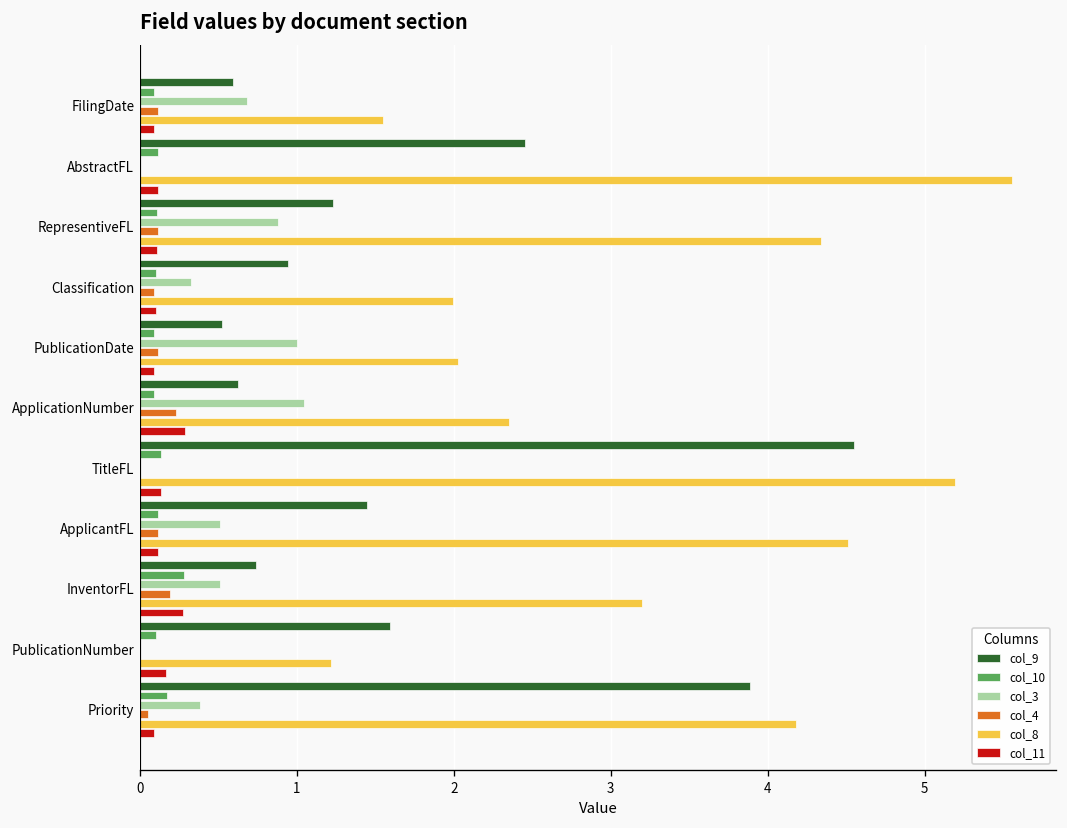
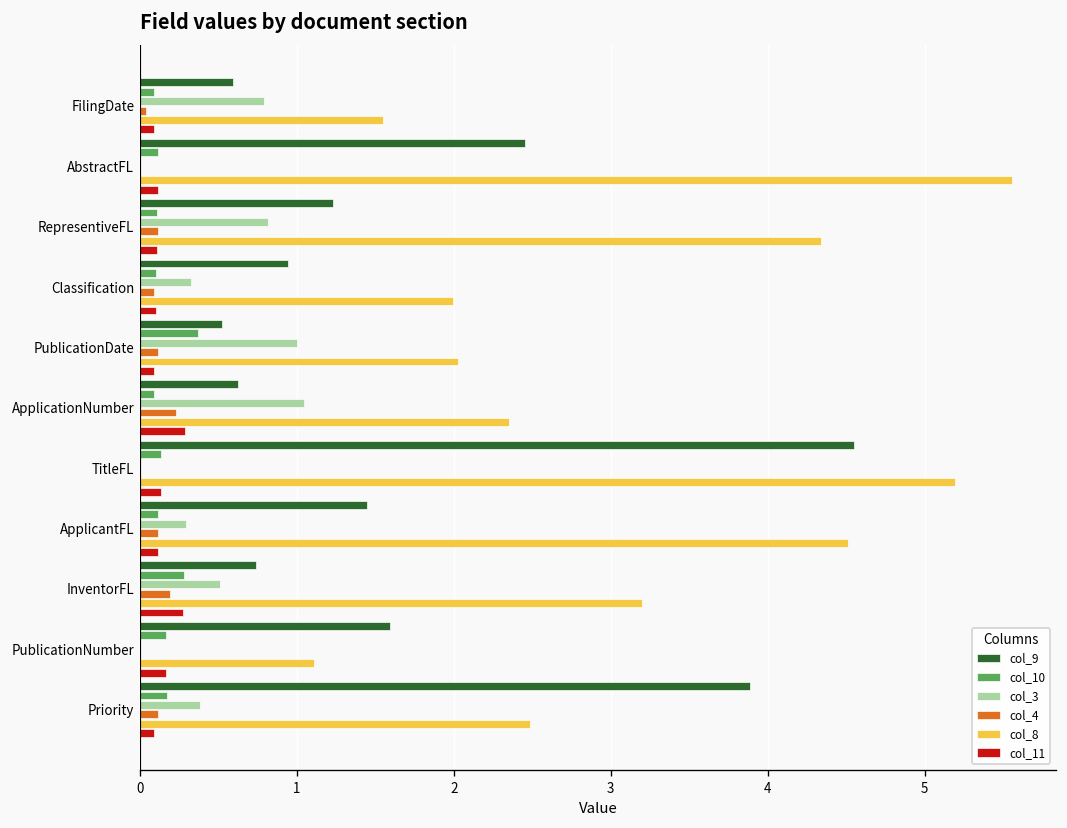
  {
    "col_9": {
      "FilingDate": 0.59,
      "AbstractFL": 2.45,
      "RepresentiveFL": 1.23,
      "Classification": 0.94,
      "PublicationDate": 0.52,
      "ApplicationNumber": 0.62,
      "TitleFL": 4.55,
      "ApplicantFL": 1.45,
      "InventorFL": 0.74,
      "PublicationNumber": 1.59,
      "Priority": 3.89
    },
    "col_10": {
      "FilingDate": 0.09,
      "AbstractFL": 0.12,
      "RepresentiveFL": 0.11,
      "Classification": 0.10,
-     "PublicationDate": 0.09,
+     "PublicationDate": 0.37,
      "ApplicationNumber": 0.09,
      "TitleFL": 0.13,
      "ApplicantFL": 0.12,
      "InventorFL": 0.28,
-     "PublicationNumber": 0.10,
+     "PublicationNumber": 0.16,
      "Priority": 0.17
    },
    "col_3": {
-     "FilingDate": 0.68,
+     "FilingDate": 0.79,
      "AbstractFL": 0.00,
-     "RepresentiveFL": 0.88,
+     "RepresentiveFL": 0.81,
      "Classification": 0.32,
      "PublicationDate": 1.00,
      "ApplicationNumber": 1.04,
      "TitleFL": 0.00,
-     "ApplicantFL": 0.51,
+     "ApplicantFL": 0.29,
      "InventorFL": 0.51,
      "PublicationNumber": 0.00,
      "Priority": 0.38
    },
    "col_4": {
-     "FilingDate": 0.12,
+     "FilingDate": 0.04,
      "AbstractFL": 0.00,
      "RepresentiveFL": 0.12,
      "Classification": 0.09,
      "PublicationDate": 0.12,
      "ApplicationNumber": 0.23,
      "TitleFL": 0.00,
      "ApplicantFL": 0.12,
      "InventorFL": 0.19,
      "PublicationNumber": 0.00,
-     "Priority": 0.05
+     "Priority": 0.12
    },
    "col_8": {
      "FilingDate": 1.55,
      "AbstractFL": 5.56,
      "RepresentiveFL": 4.34,
      "Classification": 1.99,
      "PublicationDate": 2.02,
      "ApplicationNumber": 2.35,
      "TitleFL": 5.20,
      "ApplicantFL": 4.51,
      "InventorFL": 3.20,
-     "PublicationNumber": 1.22,
-     "Priority": 4.18
+     "PublicationNumber": 1.11,
+     "Priority": 2.49
    },
    "col_11": {
      "FilingDate": 0.09,
      "AbstractFL": 0.12,
      "RepresentiveFL": 0.11,
      "Classification": 0.10,
      "PublicationDate": 0.09,
      "ApplicationNumber": 0.29,
      "TitleFL": 0.13,
      "ApplicantFL": 0.12,
      "InventorFL": 0.27,
      "PublicationNumber": 0.16,
      "Priority": 0.09
    }
  }
